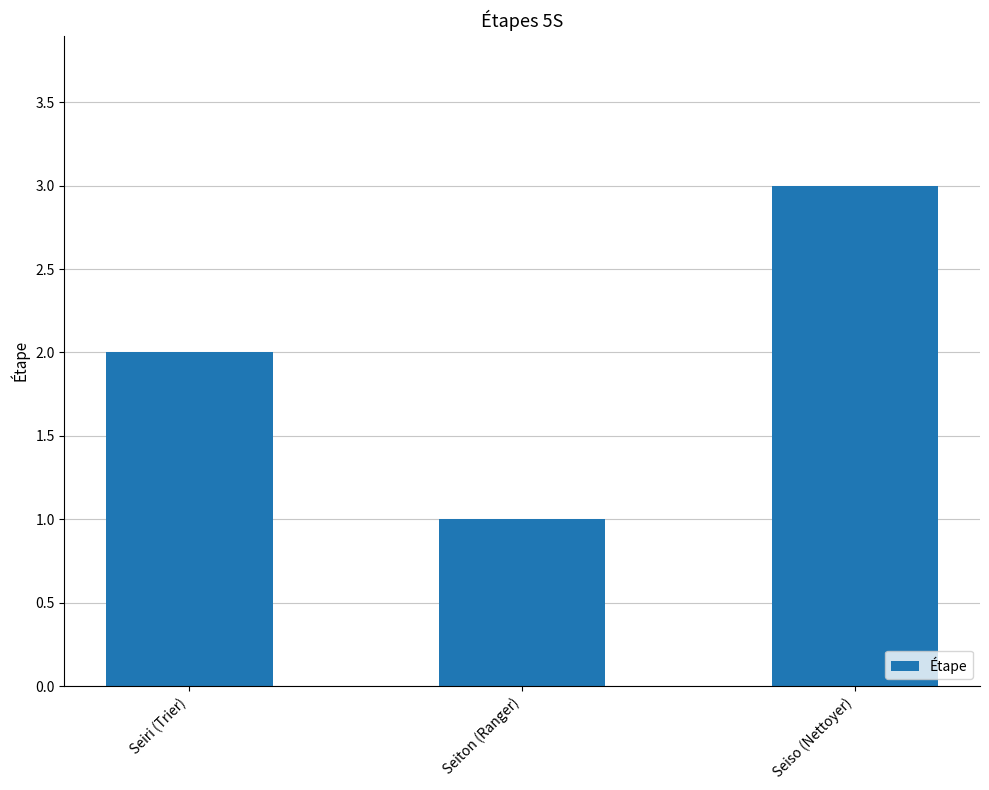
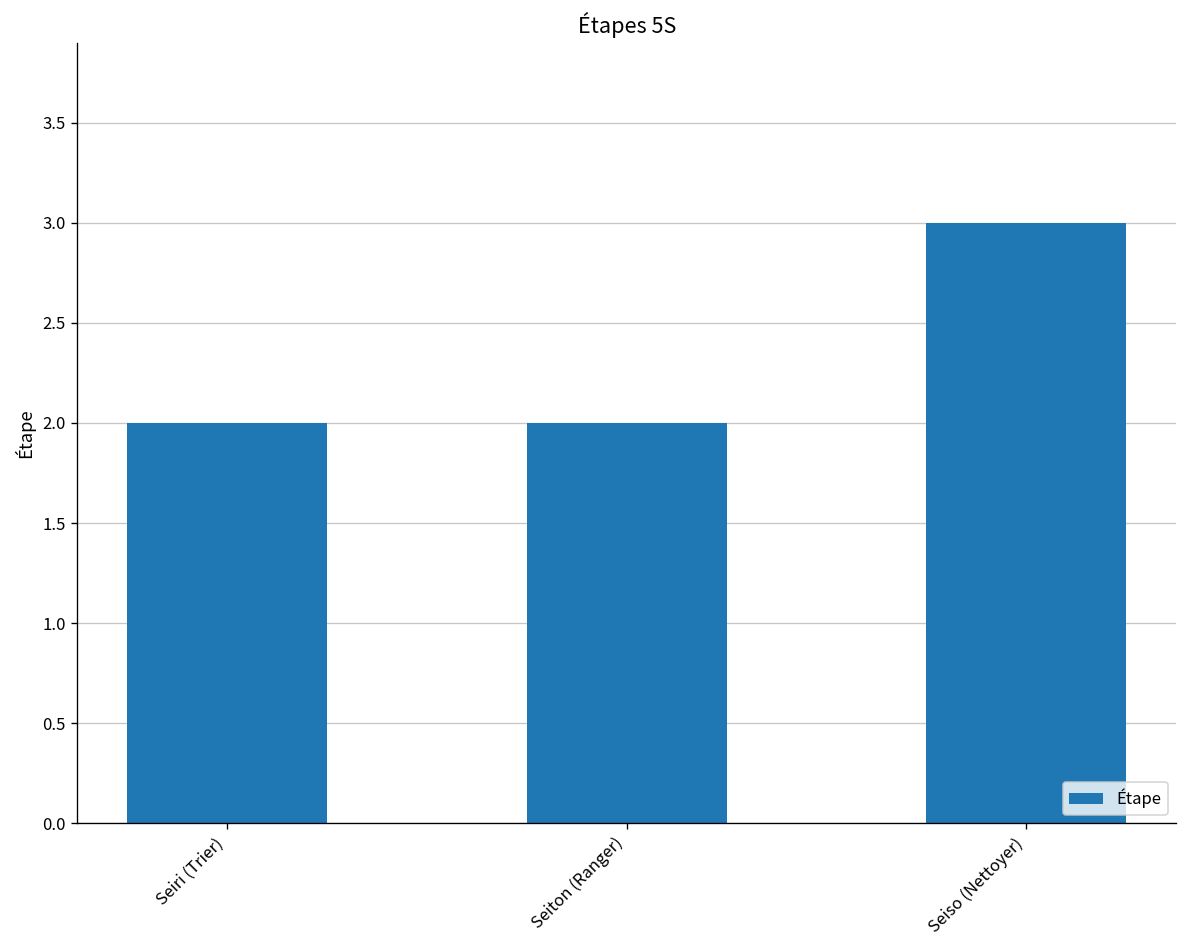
  {
    "Seiri (Trier)": 2,
-   "Seiton (Ranger)": 1,
+   "Seiton (Ranger)": 2,
    "Seiso (Nettoyer)": 3
  }
